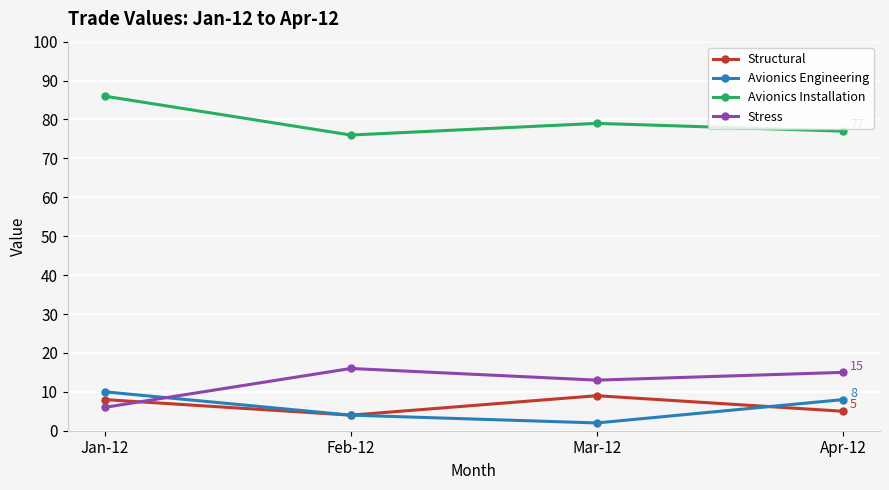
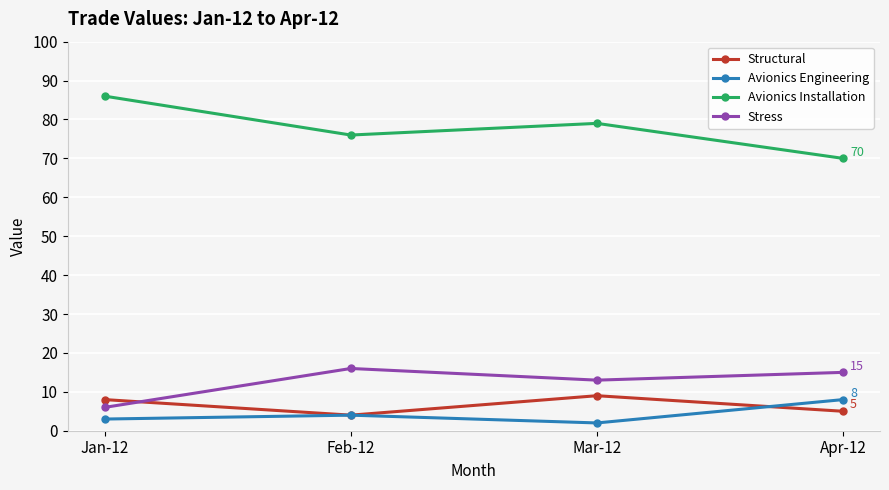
  {
    "Structural": {
      "Apr-12": 5
    },
    "Avionics Engineering": {
-     "Jan-12": 10,
+     "Jan-12": 3,
      "Mar-12": 2
    },
    "Avionics Installation": {
      "Jan-12": 86,
      "Feb-12": 76,
      "Mar-12": 79,
-     "Apr-12": 77
+     "Apr-12": 70
    },
    "Stress": {
      "Apr-12": 15
    }
  }
